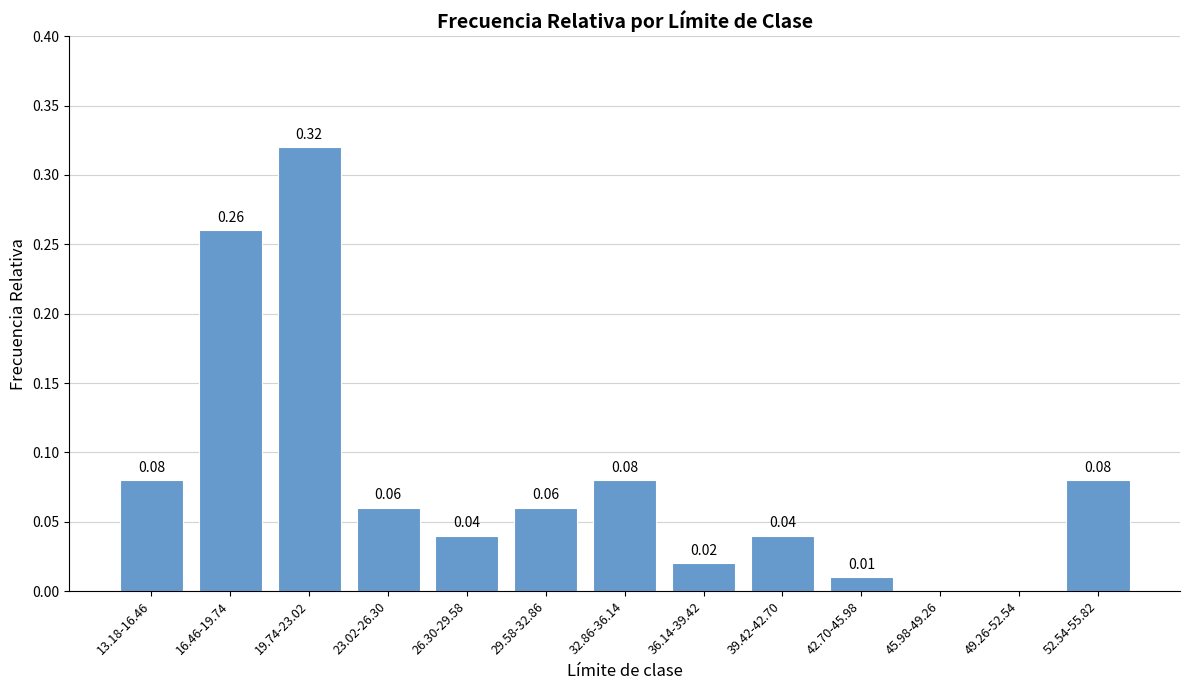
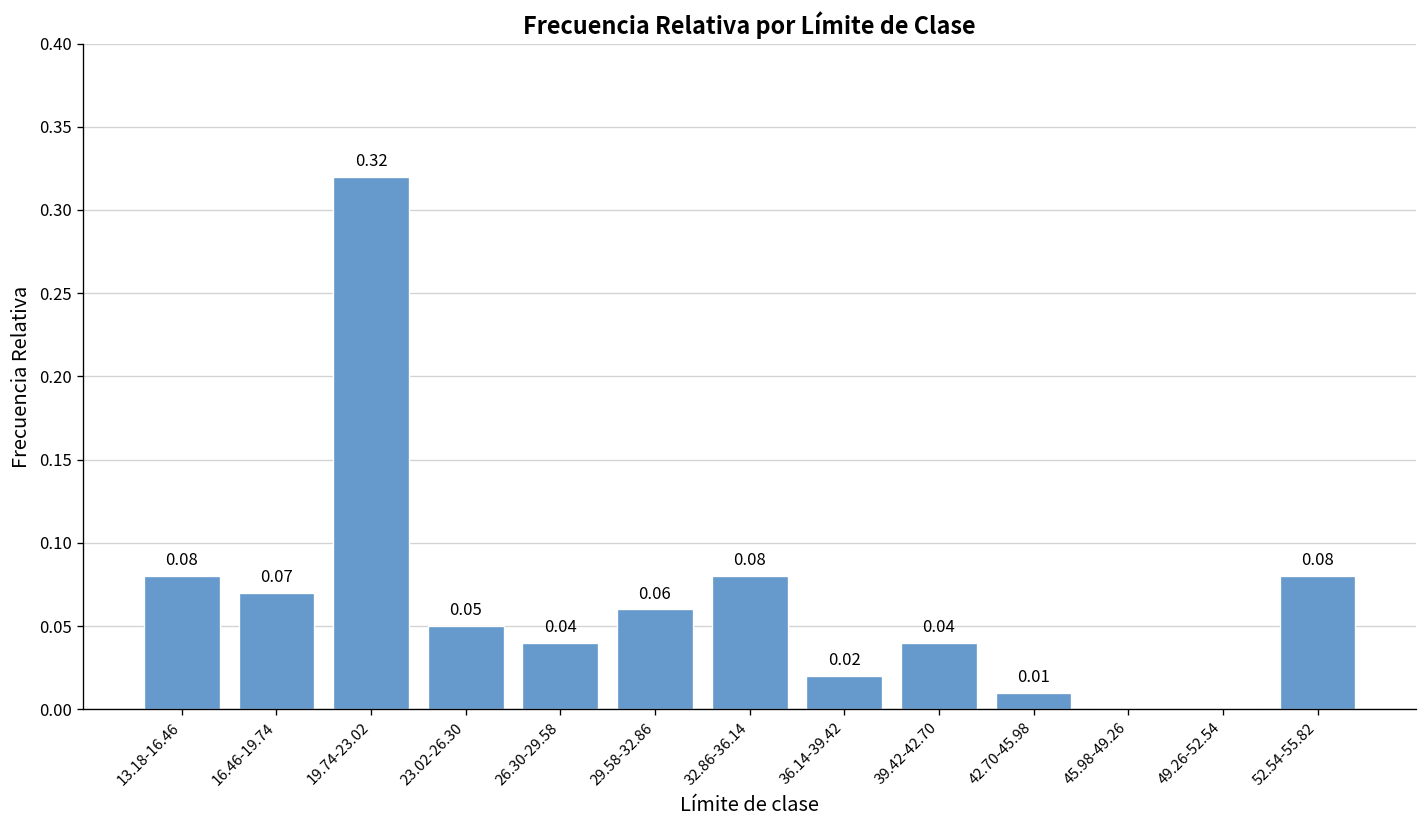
  {
    "13.18-16.46": 0.08,
-   "16.46-19.74": 0.26,
+   "16.46-19.74": 0.07,
    "19.74-23.02": 0.32,
-   "23.02-26.30": 0.06,
+   "23.02-26.30": 0.05,
    "26.30-29.58": 0.04,
    "29.58-32.86": 0.06,
    "32.86-36.14": 0.08,
    "36.14-39.42": 0.02,
    "39.42-42.70": 0.04,
    "42.70-45.98": 0.01,
    "52.54-55.82": 0.08
  }
